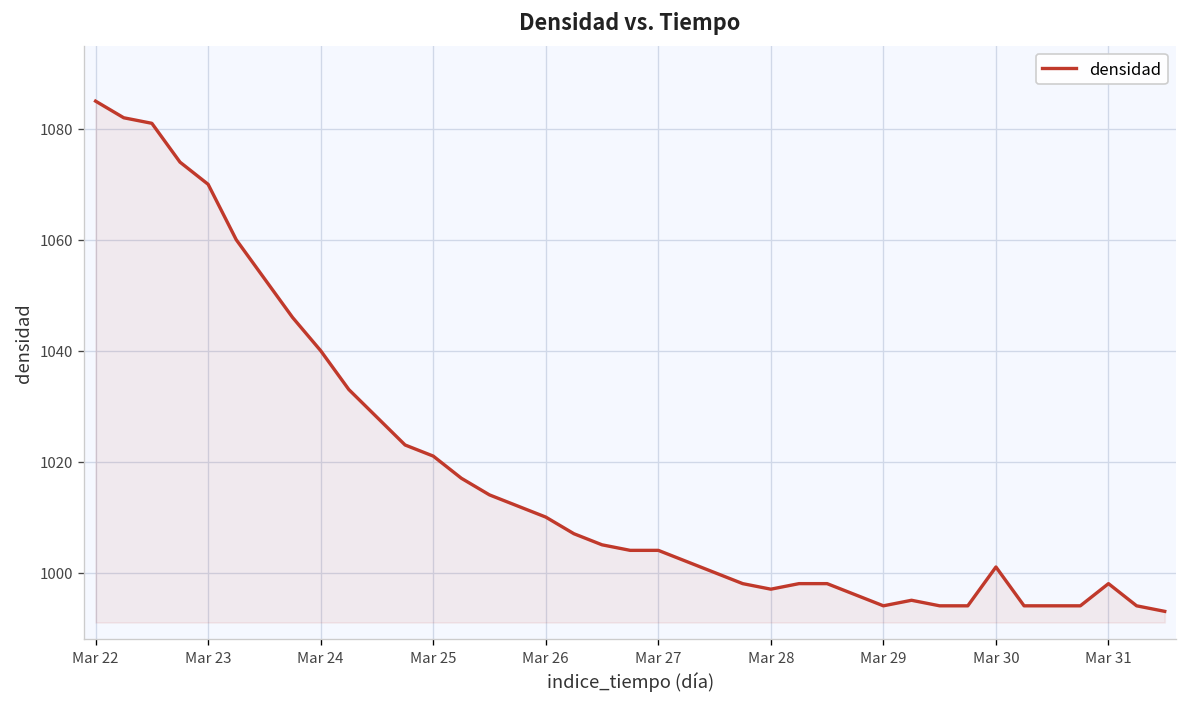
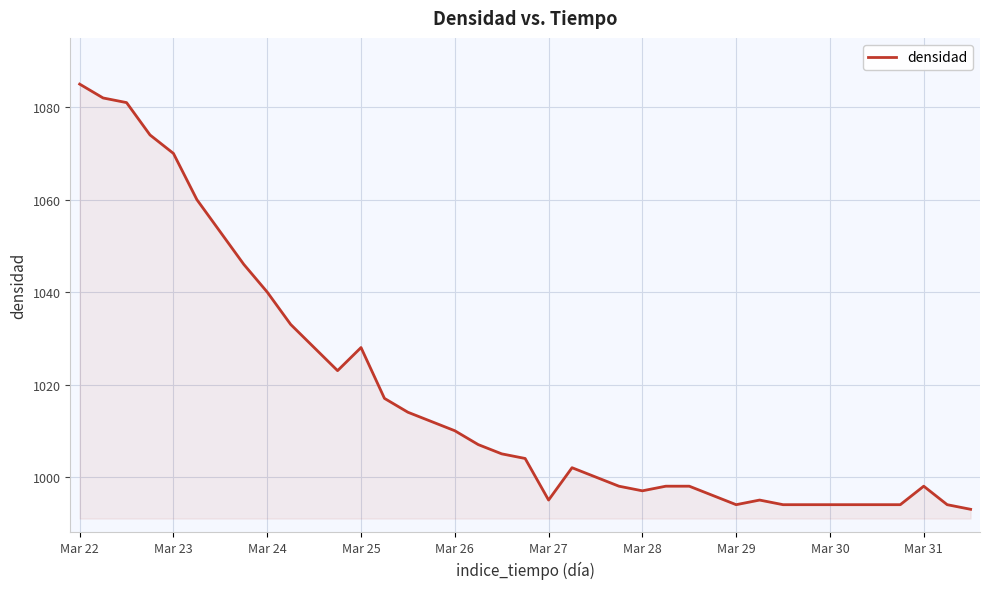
  {
    "Mar 22": 1085,
    "Mar 23": 1070,
    "Mar 24": 1040,
-   "Mar 25": 1021,
+   "Mar 25": 1028,
    "Mar 26": 1010,
-   "Mar 27": 1004,
+   "Mar 27": 995,
    "Mar 28": 997,
    "Mar 29": 994,
-   "Mar 30": 1001,
+   "Mar 30": 994,
    "Mar 31": 998
  }
